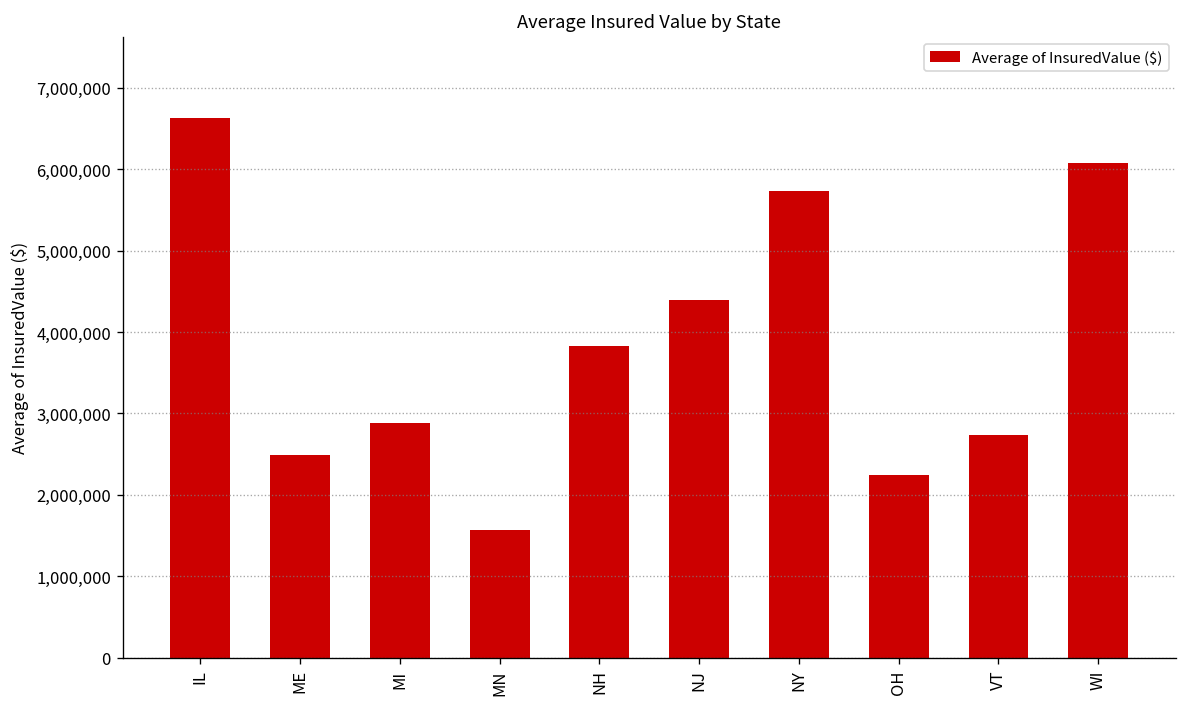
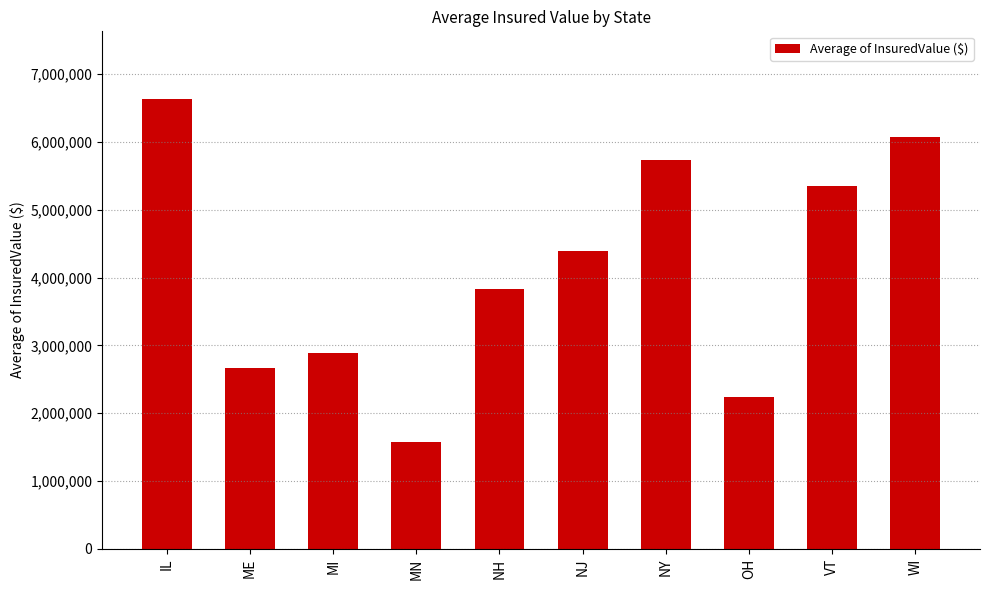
  {
    "IL": "6,600,000",
-   "ME": "2,500,000",
+   "ME": "2,700,000",
    "MI": "2,900,000",
    "MN": "1,600,000",
    "NH": "3,800,000",
    "NJ": "4,400,000",
    "NY": "5,700,000",
    "OH": "2,200,000",
-   "VT": "2,700,000",
+   "VT": "5,300,000",
    "WI": "6,100,000"
  }
